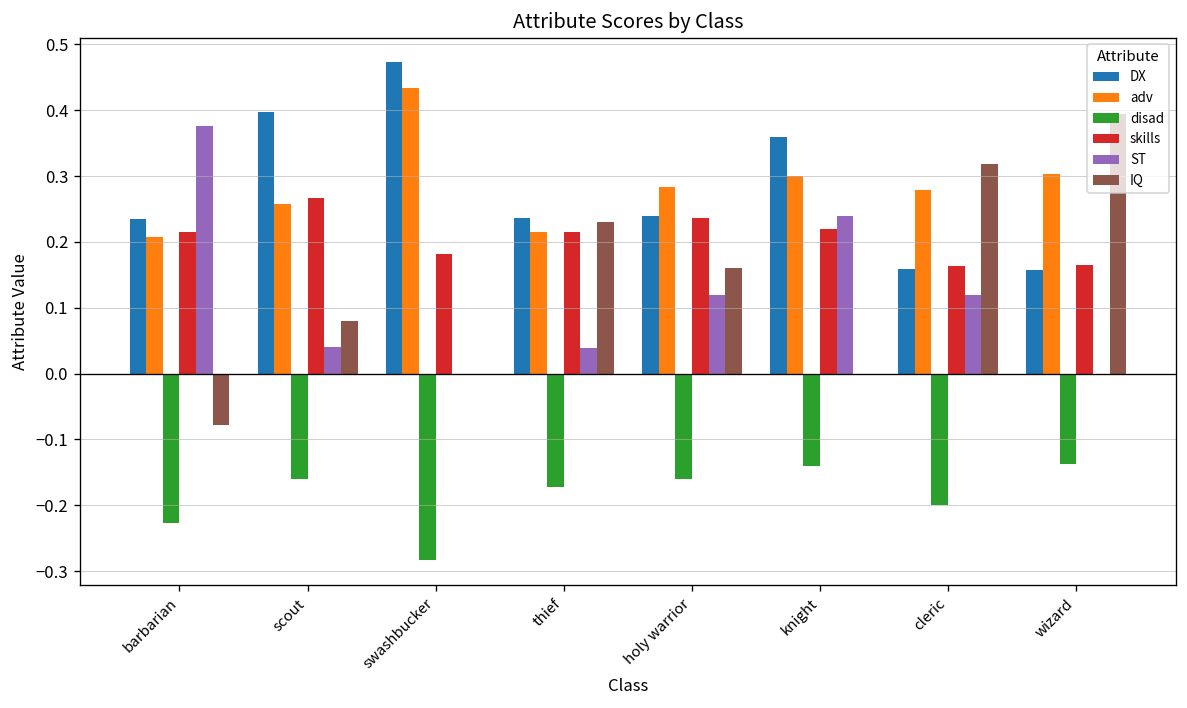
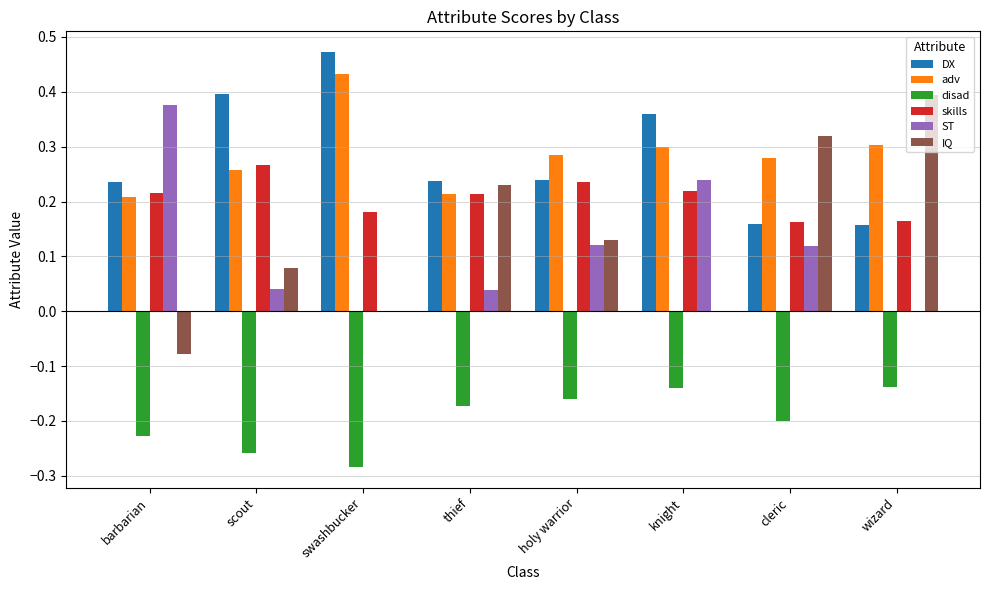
  {
    "DX": {
      "barbarian": 0.24,
      "scout": 0.40,
      "swashbucker": 0.47,
      "thief": 0.24,
      "holy warrior": 0.24,
      "knight": 0.36,
      "cleric": 0.16,
      "wizard": 0.16
    },
    "adv": {
      "barbarian": 0.21,
      "scout": 0.26,
      "swashbucker": 0.43,
      "thief": 0.21,
      "holy warrior": 0.28,
      "knight": 0.30,
      "cleric": 0.28,
      "wizard": 0.30
    },
    "disad": {
      "barbarian": -0.23,
-     "scout": -0.16,
+     "scout": -0.26,
      "swashbucker": -0.28,
      "thief": -0.17,
      "holy warrior": -0.16,
      "knight": -0.14,
      "cleric": -0.20,
      "wizard": -0.14
    },
    "skills": {
      "barbarian": 0.22,
      "scout": 0.27,
      "swashbucker": 0.18,
      "thief": 0.21,
      "holy warrior": 0.24,
      "knight": 0.22,
      "cleric": 0.16,
      "wizard": 0.17
    },
    "ST": {
      "barbarian": 0.38,
      "scout": 0.04,
      "swashbucker": 0.00,
      "thief": 0.04,
      "holy warrior": 0.12,
      "knight": 0.24,
      "cleric": 0.12,
      "wizard": 0.00
    },
    "IQ": {
      "barbarian": -0.08,
      "scout": 0.08,
      "swashbucker": 0.00,
      "thief": 0.23,
-     "holy warrior": 0.16,
+     "holy warrior": 0.13,
      "knight": 0.00,
      "cleric": 0.32
    }
  }
